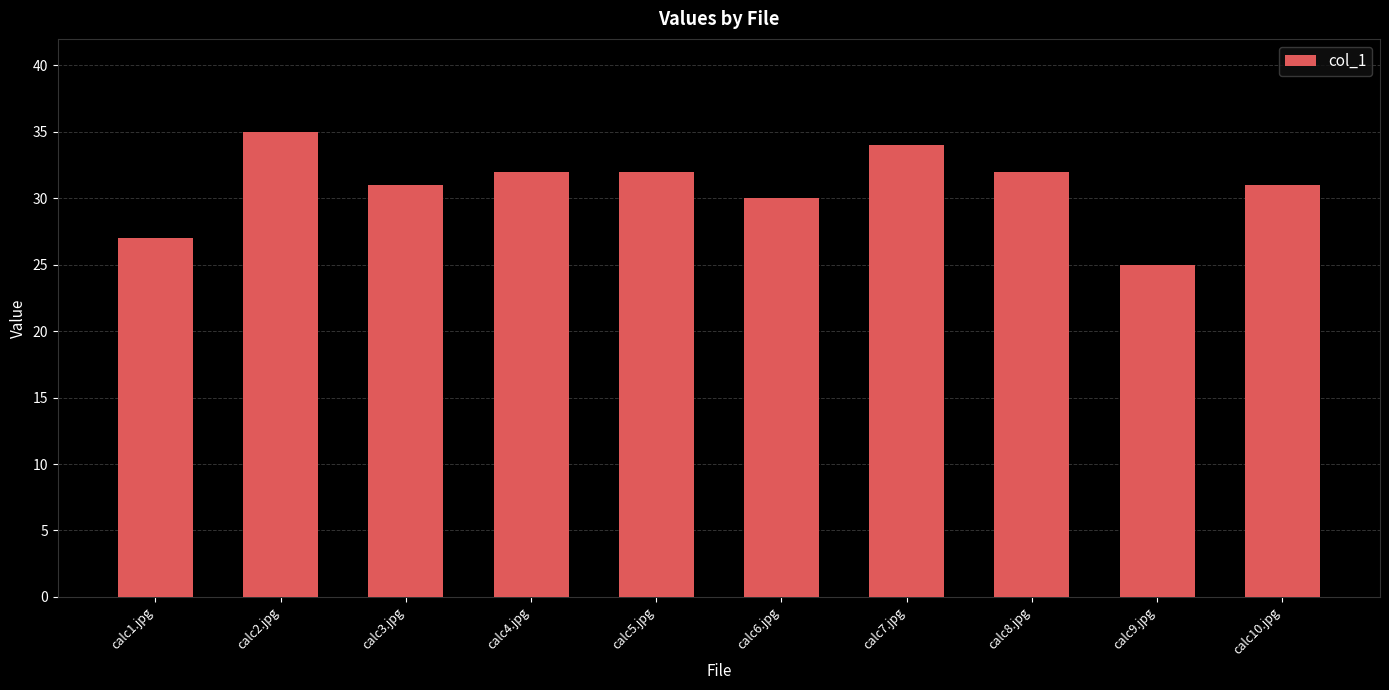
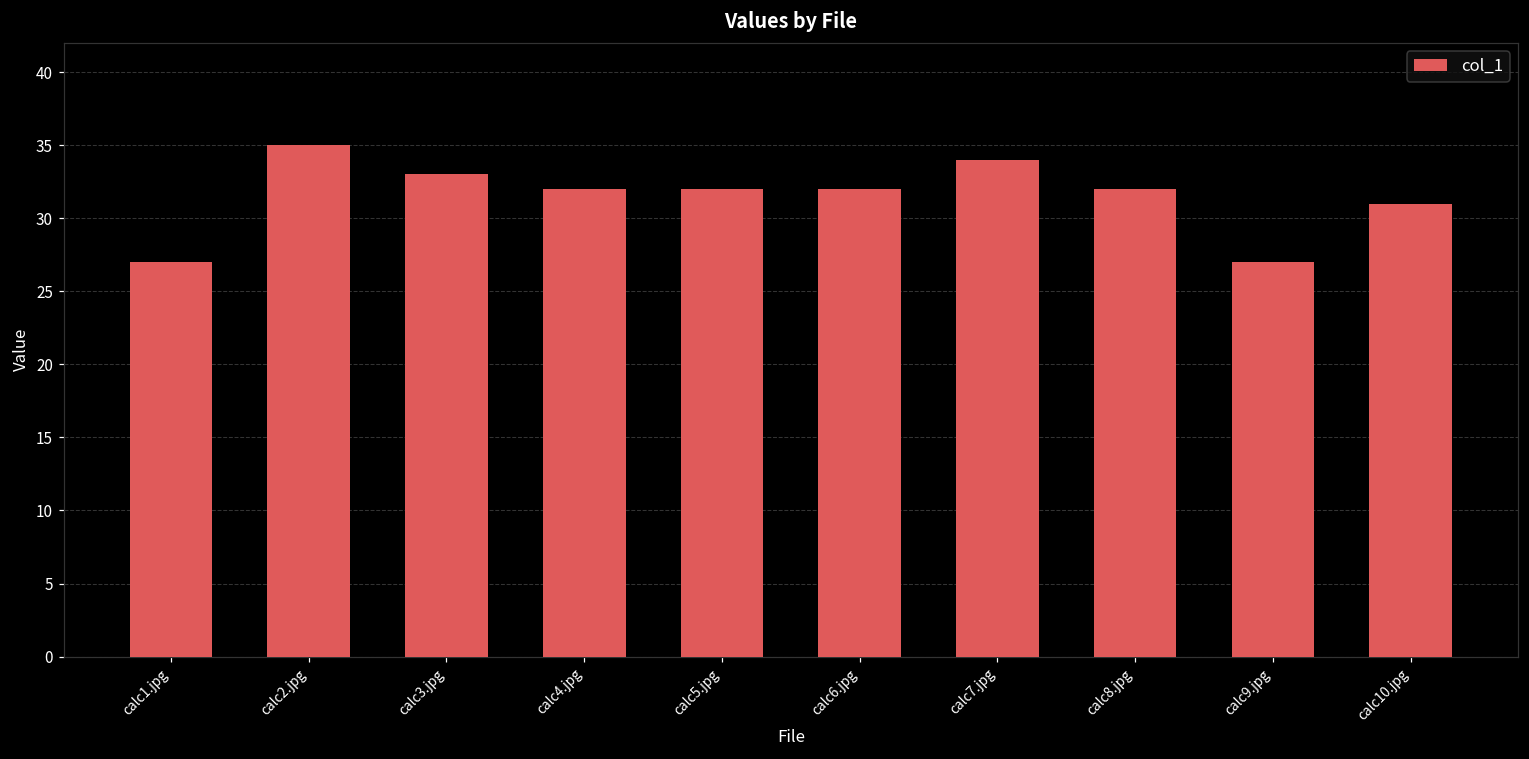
  {
    "calc1.jpg": 27,
    "calc2.jpg": 35,
-   "calc3.jpg": 31,
+   "calc3.jpg": 33,
    "calc4.jpg": 32,
    "calc5.jpg": 32,
-   "calc6.jpg": 30,
+   "calc6.jpg": 32,
    "calc7.jpg": 34,
    "calc8.jpg": 32,
-   "calc9.jpg": 25,
+   "calc9.jpg": 27,
    "calc10.jpg": 31
  }
